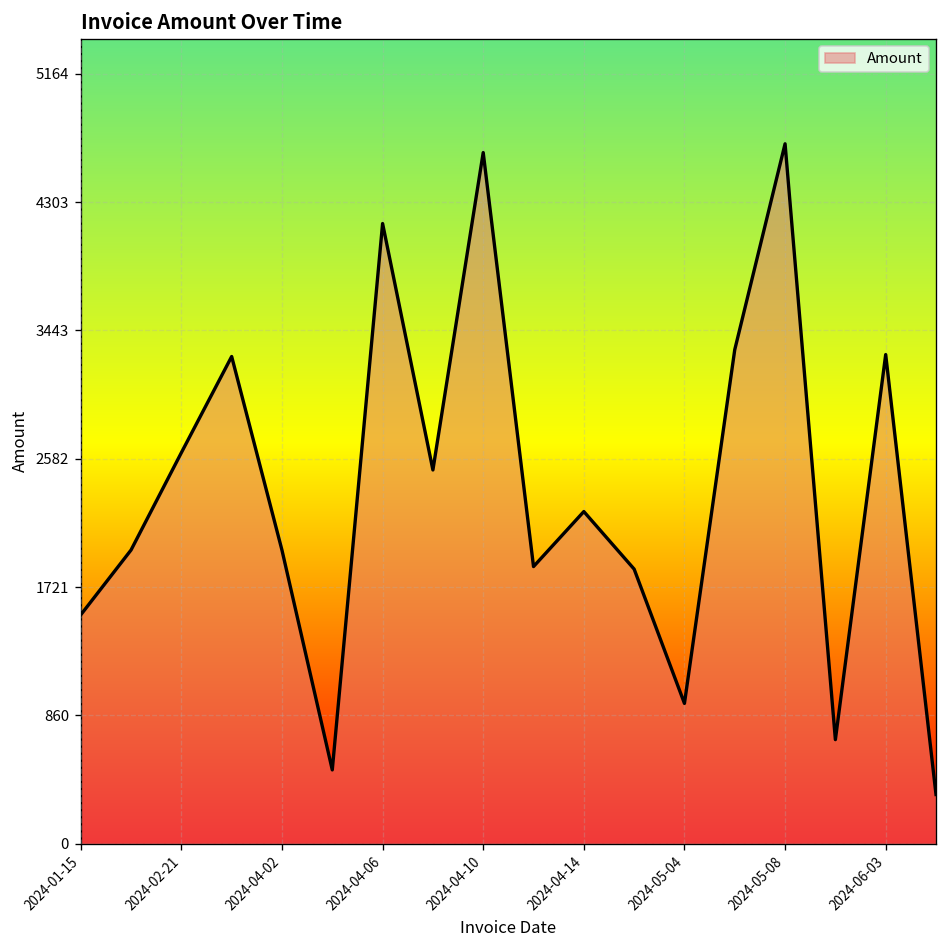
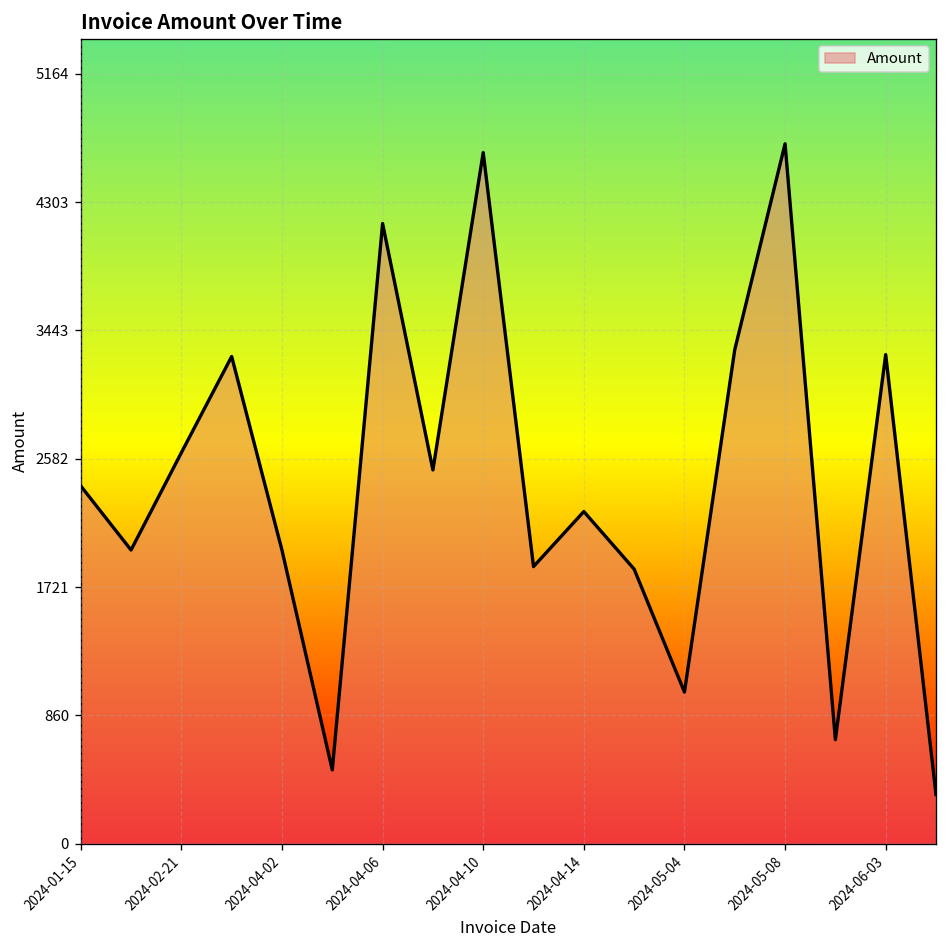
  {
-   "2024-01-15": 1540,
+   "2024-01-15": 2400,
    "2024-02-21": 2620,
    "2024-04-02": 1970,
    "2024-04-10": 4640,
-   "2024-05-04": 940
+   "2024-05-04": 1020
  }
